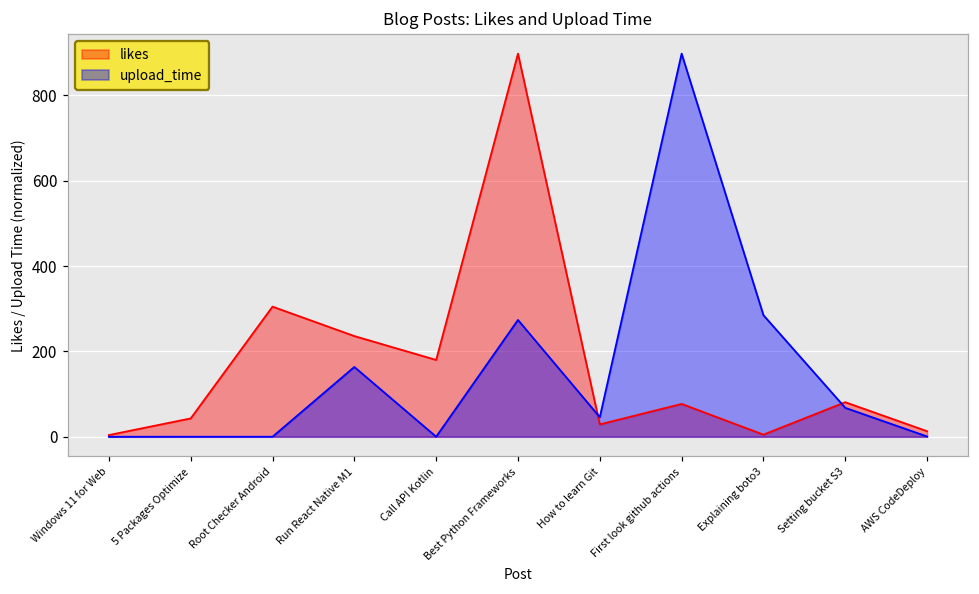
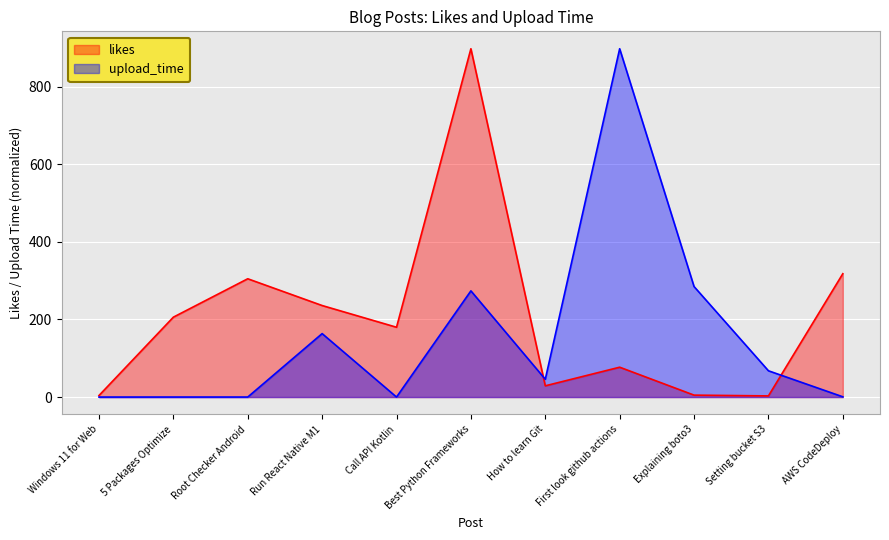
  {
    "likes": {
-     "5 Packages Optimize": 40,
+     "5 Packages Optimize": 210,
      "Root Checker Android": 310,
      "Run React Native M1": 240,
      "Call API Kotlin": 180,
      "Best Python Frameworks": 900,
      "How to learn Git": 30,
      "First look github actions": 80,
      "Explaining boto3": 10,
-     "Setting bucket S3": 80,
-     "AWS CodeDeploy": 10
+     "Setting bucket S3": 0,
+     "AWS CodeDeploy": 320
    },
    "upload_time": {
      "5 Packages Optimize": 0,
      "Root Checker Android": 0,
      "Run React Native M1": 160,
      "Call API Kotlin": 0,
      "Best Python Frameworks": 270,
      "How to learn Git": 50,
      "First look github actions": 900,
      "Explaining boto3": 280,
      "Setting bucket S3": 70,
      "AWS CodeDeploy": 0
    }
  }
